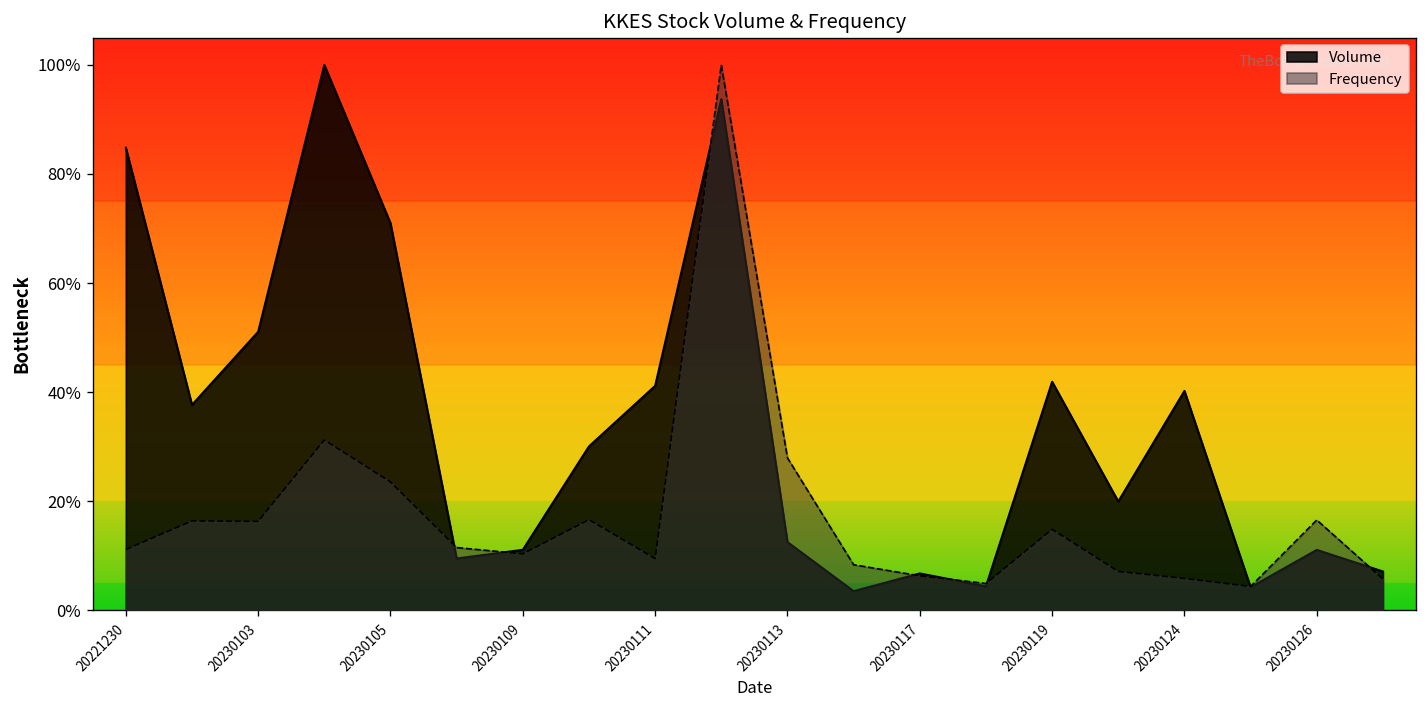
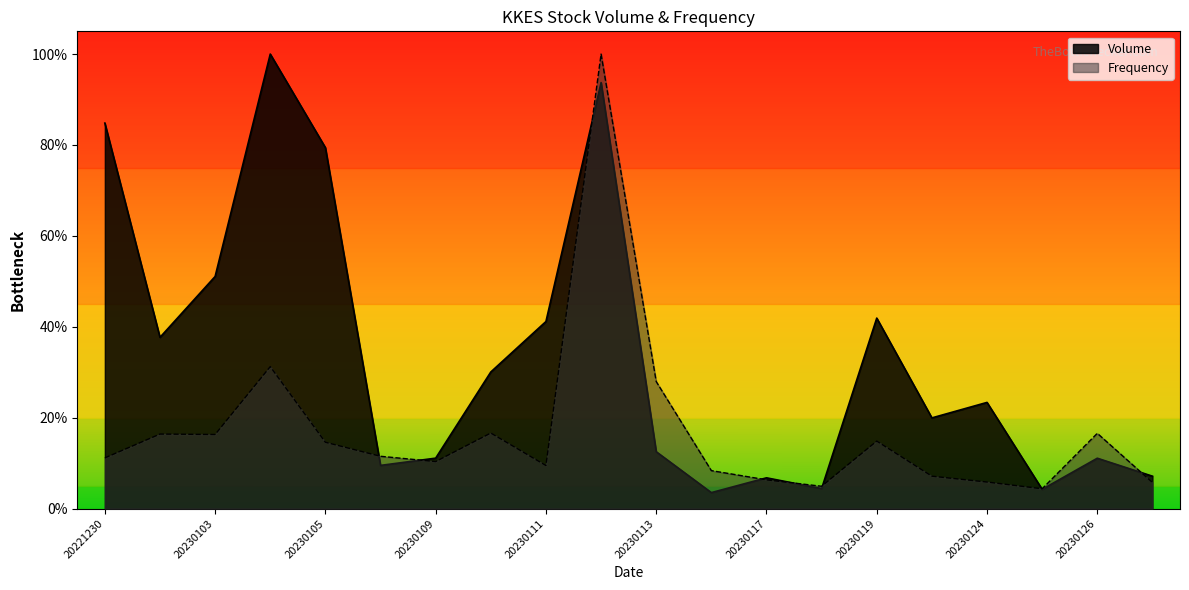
  {
    "Volume": {
      "20221230": "85%",
      "20230103": "51%",
-     "20230105": "71%",
+     "20230105": "79%",
      "20230109": "11%",
      "20230111": "41%",
      "20230113": "13%",
      "20230119": "42%",
-     "20230124": "40%",
+     "20230124": "23%",
      "20230126": "11%"
    },
    "Frequency": {
      "20221230": "11%",
      "20230103": "16%",
-     "20230105": "24%",
+     "20230105": "15%",
      "20230109": "10%",
      "20230111": "9%",
      "20230113": "28%",
      "20230119": "15%",
      "20230124": "6%",
      "20230126": "17%"
    }
  }
